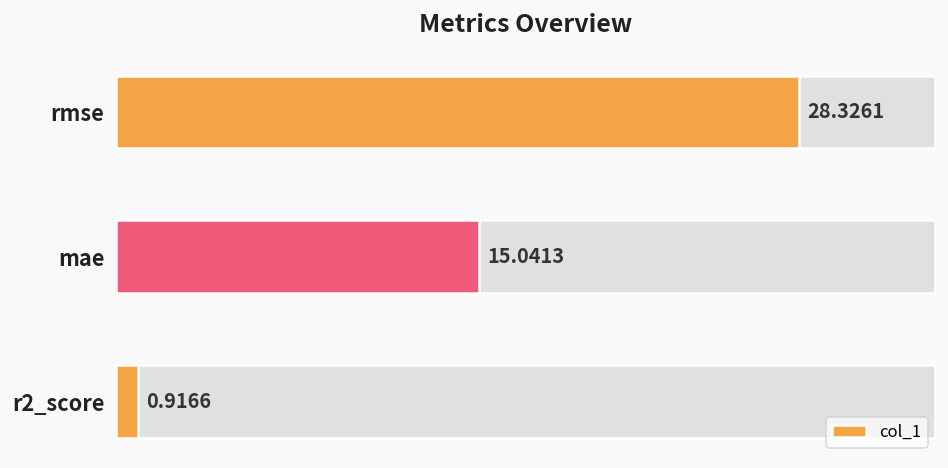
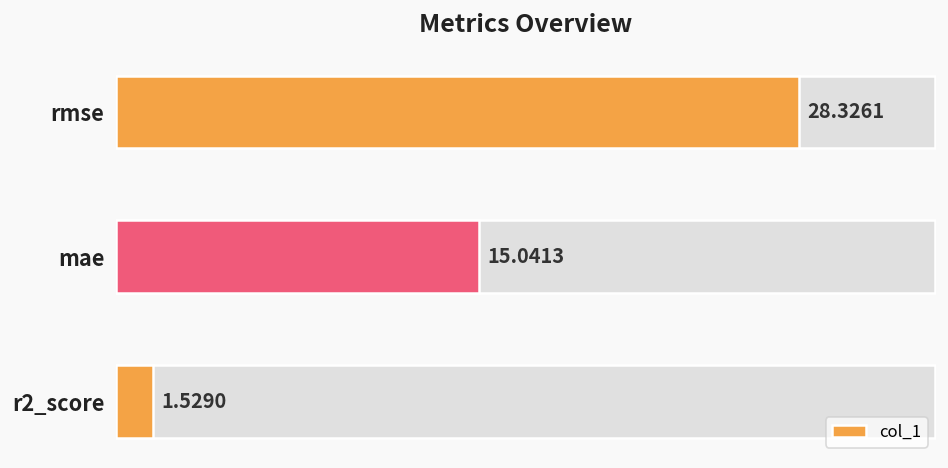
  {
    "col_1": {
-     "r2_score": 0.9166
+     "r2_score": 1.5290
    }
  }
